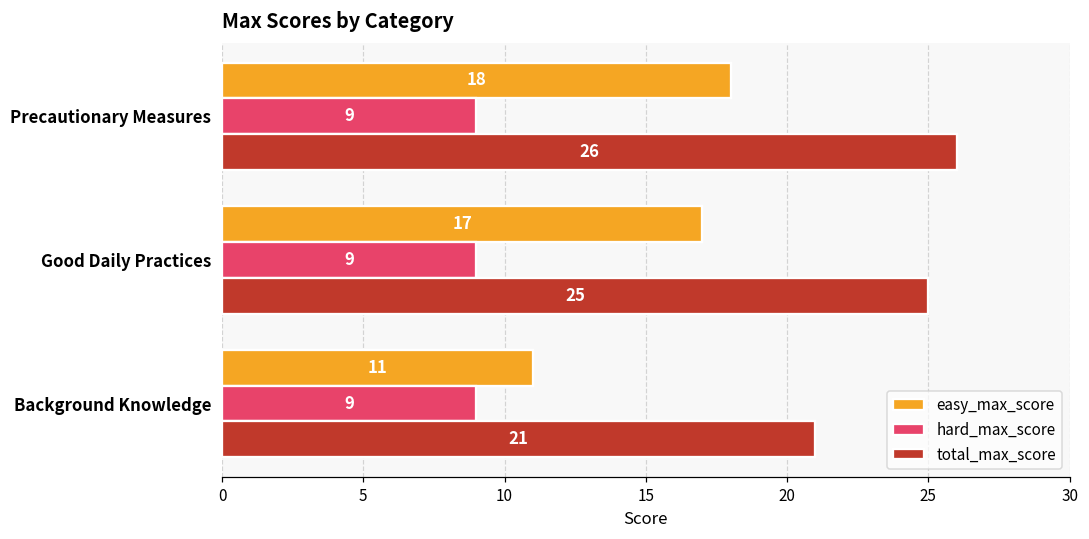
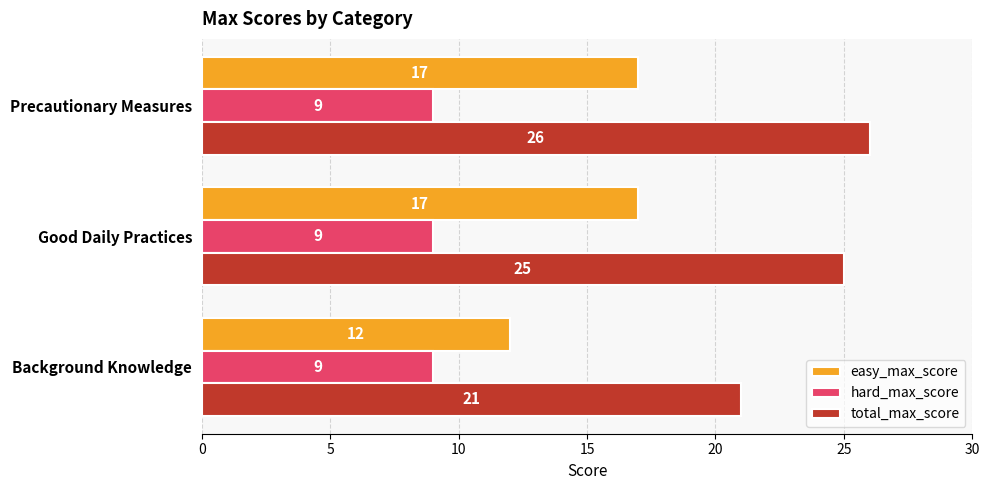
  {
    "easy_max_score": {
-     "Precautionary Measures": 18,
+     "Precautionary Measures": 17,
      "Good Daily Practices": 17,
-     "Background Knowledge": 11
+     "Background Knowledge": 12
    },
    "hard_max_score": {
      "Precautionary Measures": 9,
      "Good Daily Practices": 9,
      "Background Knowledge": 9
    },
    "total_max_score": {
      "Precautionary Measures": 26,
      "Good Daily Practices": 25,
      "Background Knowledge": 21
    }
  }
